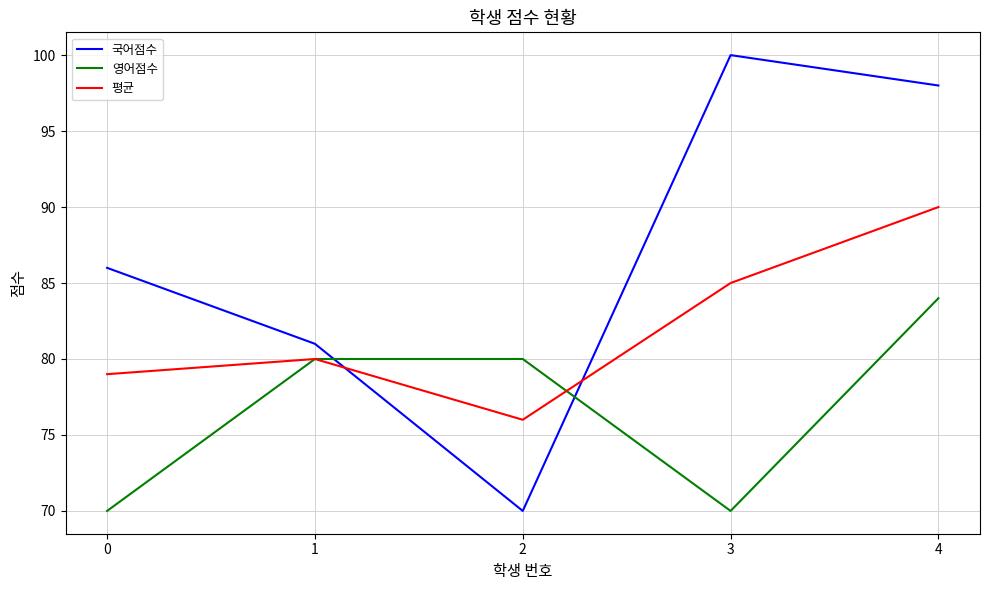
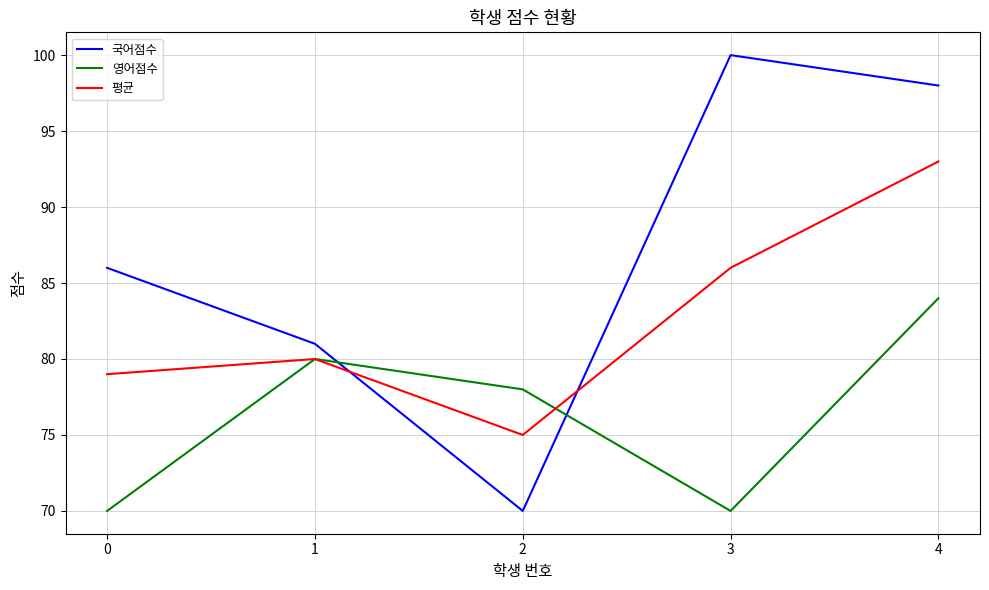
  {
    "국어점수": {
      "0": 86,
      "1": 81,
      "2": 70,
      "3": 100,
      "4": 98
    },
    "영어점수": {
      "0": 70,
-     "2": 80,
+     "2": 78,
      "3": 70,
      "4": 84
    },
    "평균": {
      "0": 79,
-     "2": 76,
-     "3": 85,
-     "4": 90
+     "2": 75,
+     "3": 86,
+     "4": 93
    }
  }
